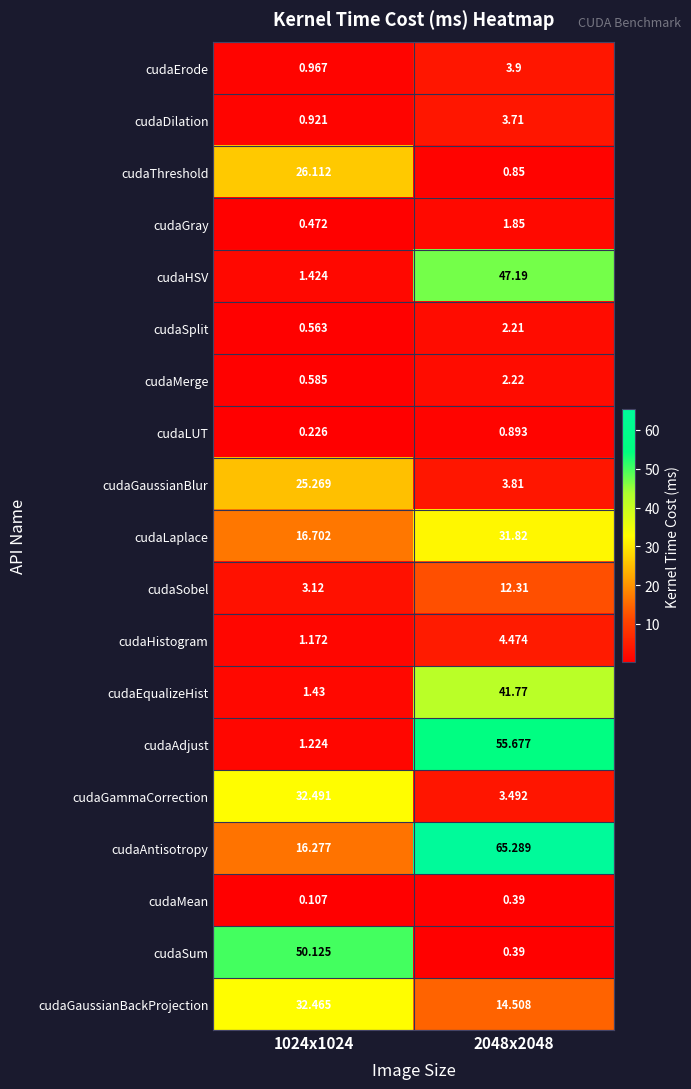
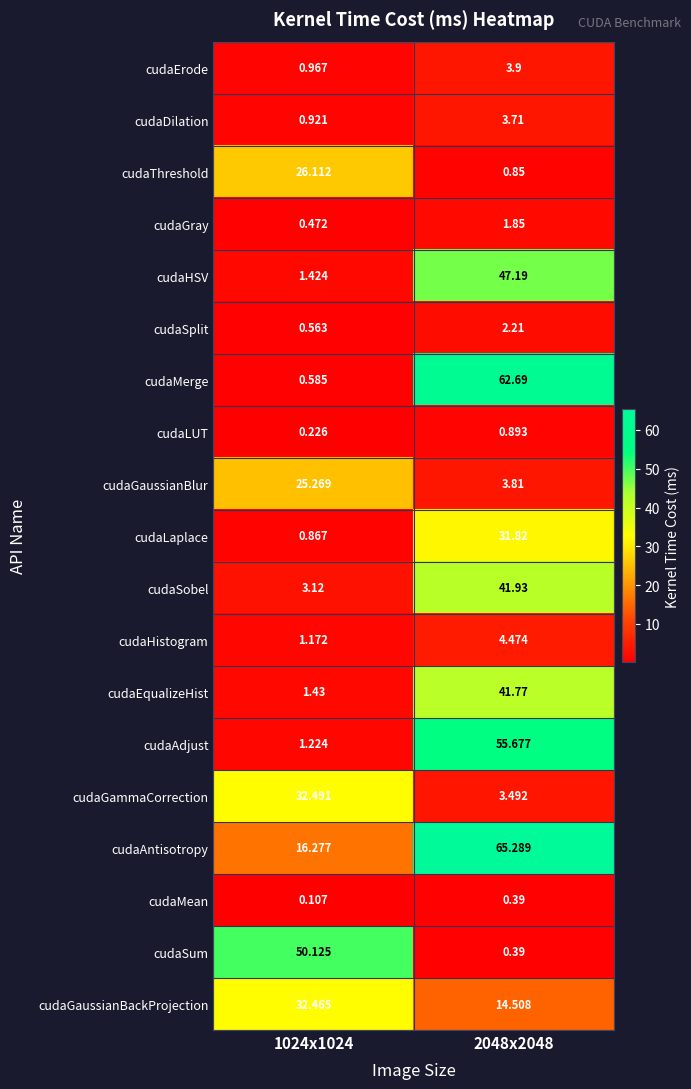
  {
    "cudaErode": {
      "1024x1024": 0.967,
      "2048x2048": 3.9
    },
    "cudaDilation": {
      "1024x1024": 0.921,
      "2048x2048": 3.71
    },
    "cudaThreshold": {
      "1024x1024": 26.112,
      "2048x2048": 0.85
    },
    "cudaGray": {
      "1024x1024": 0.472,
      "2048x2048": 1.85
    },
    "cudaHSV": {
      "1024x1024": 1.424,
      "2048x2048": 47.19
    },
    "cudaSplit": {
      "1024x1024": 0.563,
      "2048x2048": 2.21
    },
    "cudaMerge": {
      "1024x1024": 0.585,
-     "2048x2048": 2.22
+     "2048x2048": 62.69
    },
    "cudaLUT": {
      "1024x1024": 0.226,
      "2048x2048": 0.893
    },
    "cudaGaussianBlur": {
      "1024x1024": 25.269,
      "2048x2048": 3.81
    },
    "cudaLaplace": {
-     "1024x1024": 16.702,
+     "1024x1024": 0.867,
      "2048x2048": 31.82
    },
    "cudaSobel": {
      "1024x1024": 3.12,
-     "2048x2048": 12.31
+     "2048x2048": 41.93
    },
    "cudaHistogram": {
      "1024x1024": 1.172,
      "2048x2048": 4.474
    },
    "cudaEqualizeHist": {
      "1024x1024": 1.43,
      "2048x2048": 41.77
    },
    "cudaAdjust": {
      "1024x1024": 1.224,
      "2048x2048": 55.677
    },
    "cudaGammaCorrection": {
      "1024x1024": 32.491,
      "2048x2048": 3.492
    },
    "cudaAntisotropy": {
      "1024x1024": 16.277,
      "2048x2048": 65.289
    },
    "cudaMean": {
      "1024x1024": 0.107,
      "2048x2048": 0.39
    },
    "cudaSum": {
      "1024x1024": 50.125,
      "2048x2048": 0.39
    },
    "cudaGaussianBackProjection": {
      "1024x1024": 32.465,
      "2048x2048": 14.508
    }
  }
